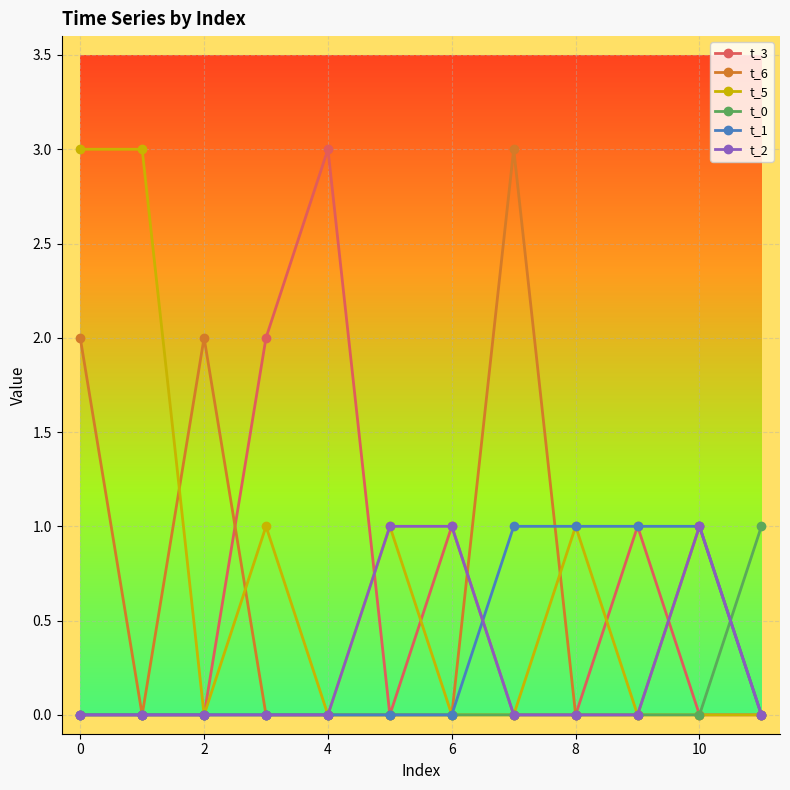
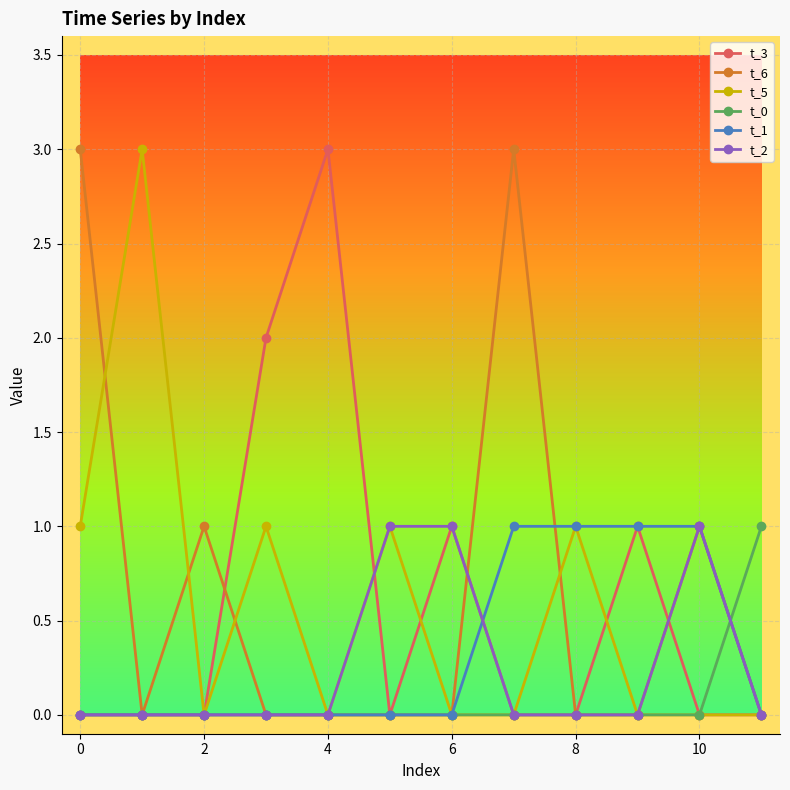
  {
    "t_3": {
      "4": 3
    },
    "t_6": {
-     "0": 2,
-     "2": 2
+     "0": 3,
+     "2": 1
    },
    "t_5": {
-     "0": 3
+     "0": 1
    }
  }
